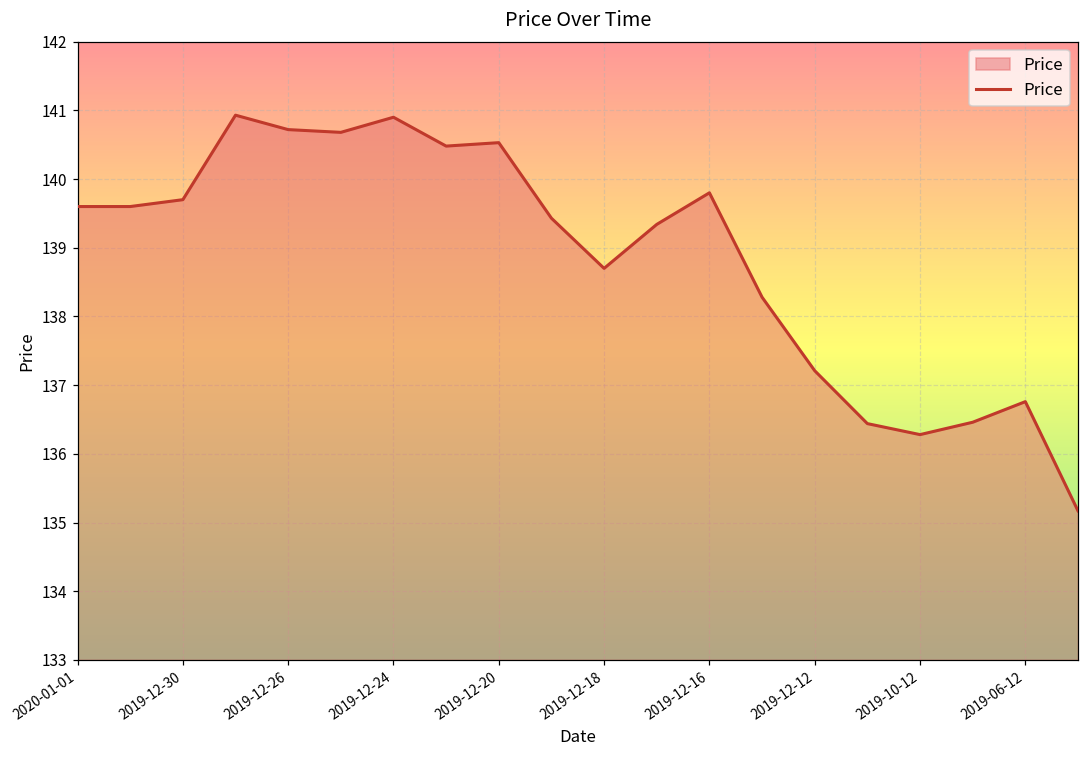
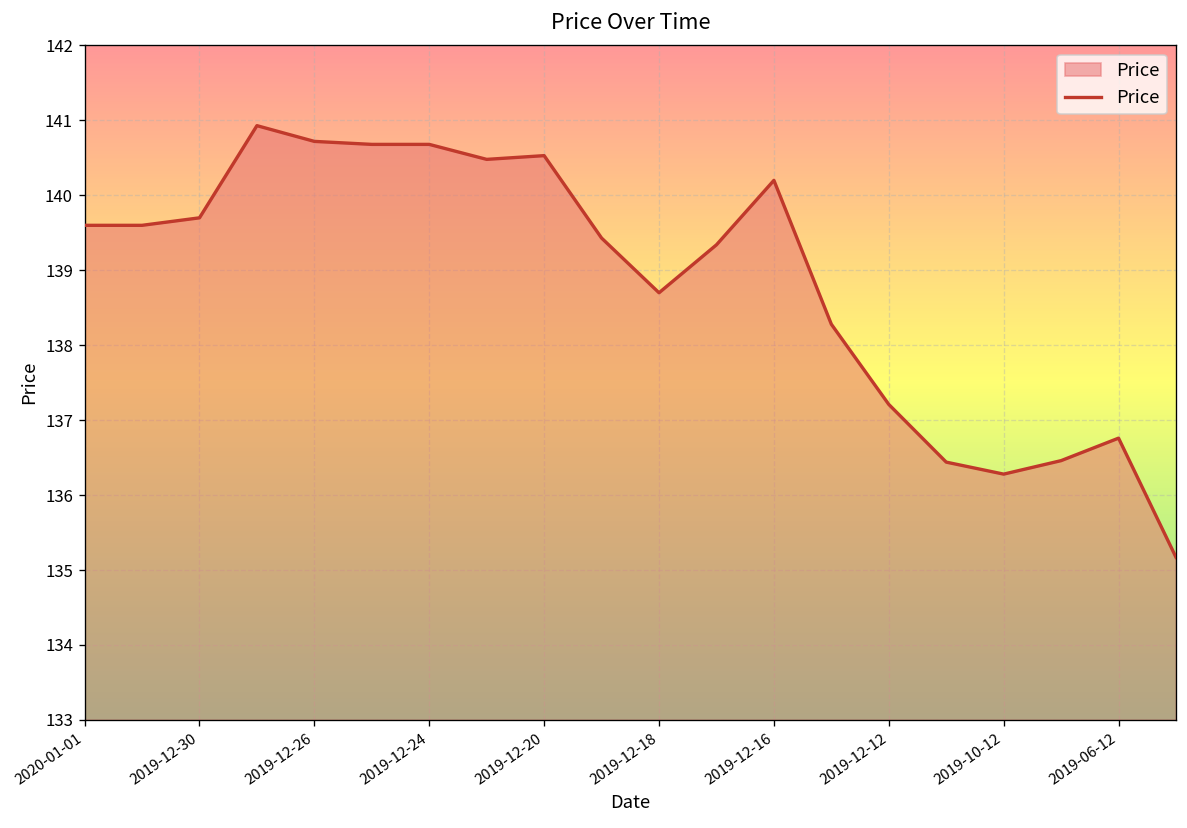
  {
    "2020-01-01": 139.6,
    "2019-12-30": 139.7,
    "2019-12-26": 140.7,
-   "2019-12-24": 140.9,
+   "2019-12-24": 140.7,
    "2019-12-20": 140.5,
    "2019-12-18": 138.7,
-   "2019-12-16": 139.8,
+   "2019-12-16": 140.2,
    "2019-12-12": 137.2,
    "2019-10-12": 136.3,
    "2019-06-12": 136.8
  }
